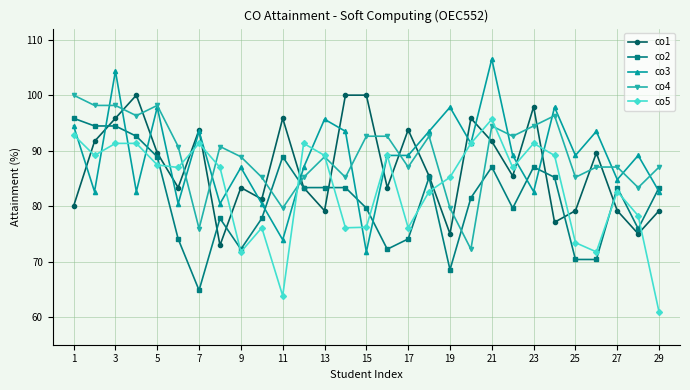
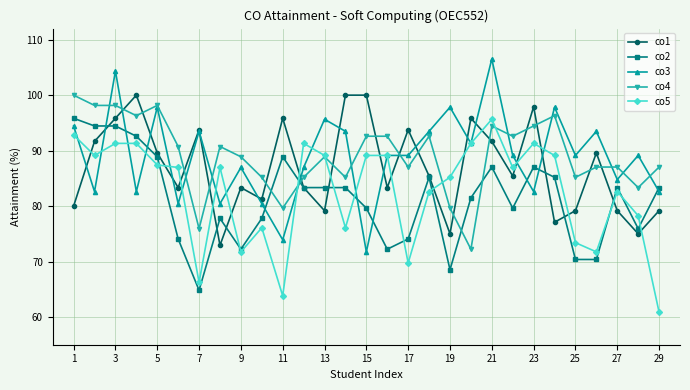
  {
    "co5": {
      "1": 93,
      "3": 91,
      "5": 87,
-     "7": 91,
+     "7": 66,
      "9": 72,
      "11": 64,
-     "15": 76,
-     "17": 76,
+     "15": 89,
+     "17": 70,
      "19": 85,
      "21": 96,
      "23": 91,
      "25": 73,
      "27": 83,
      "29": 61
    }
  }
